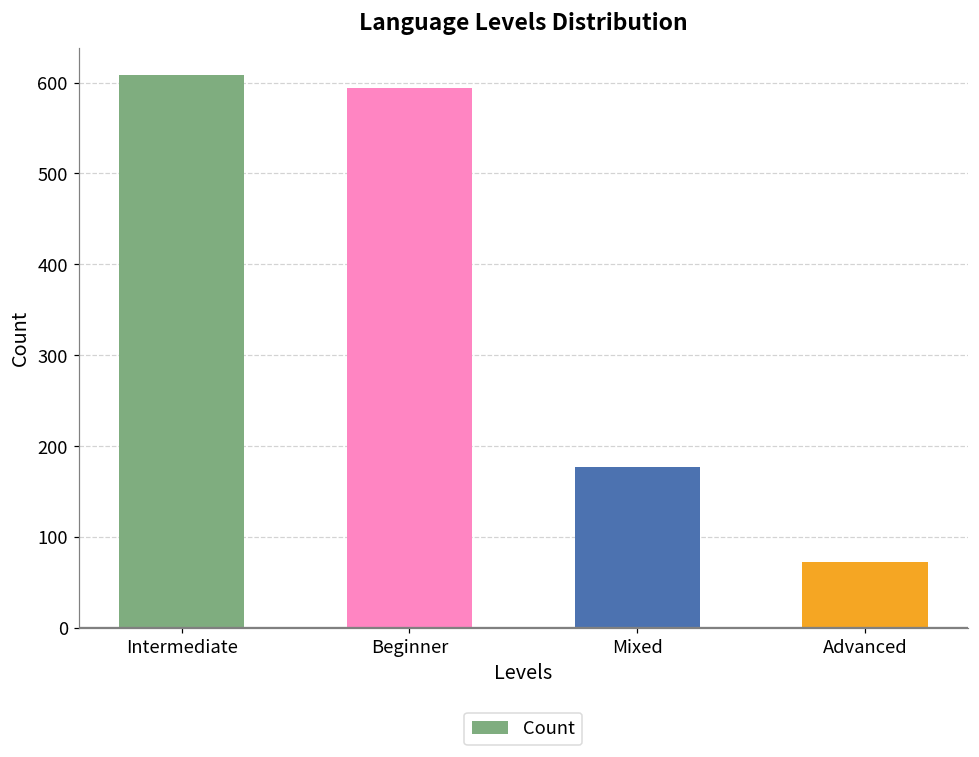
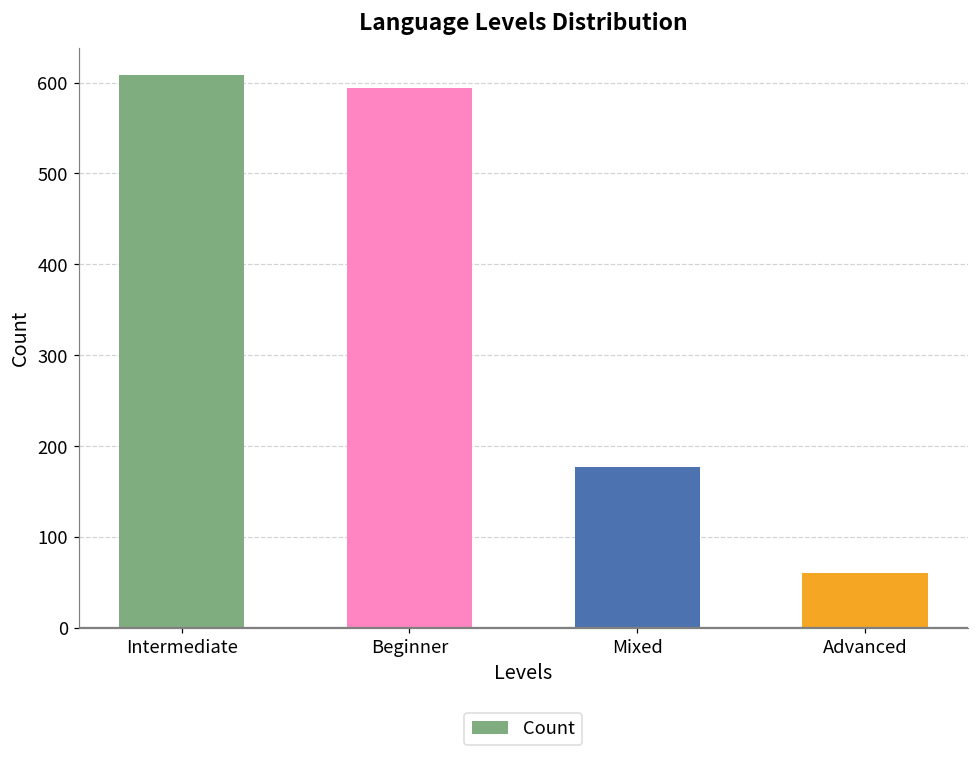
  {
    "Intermediate": 610,
    "Beginner": 590,
    "Mixed": 180,
-   "Advanced": 70
+   "Advanced": 60
  }
